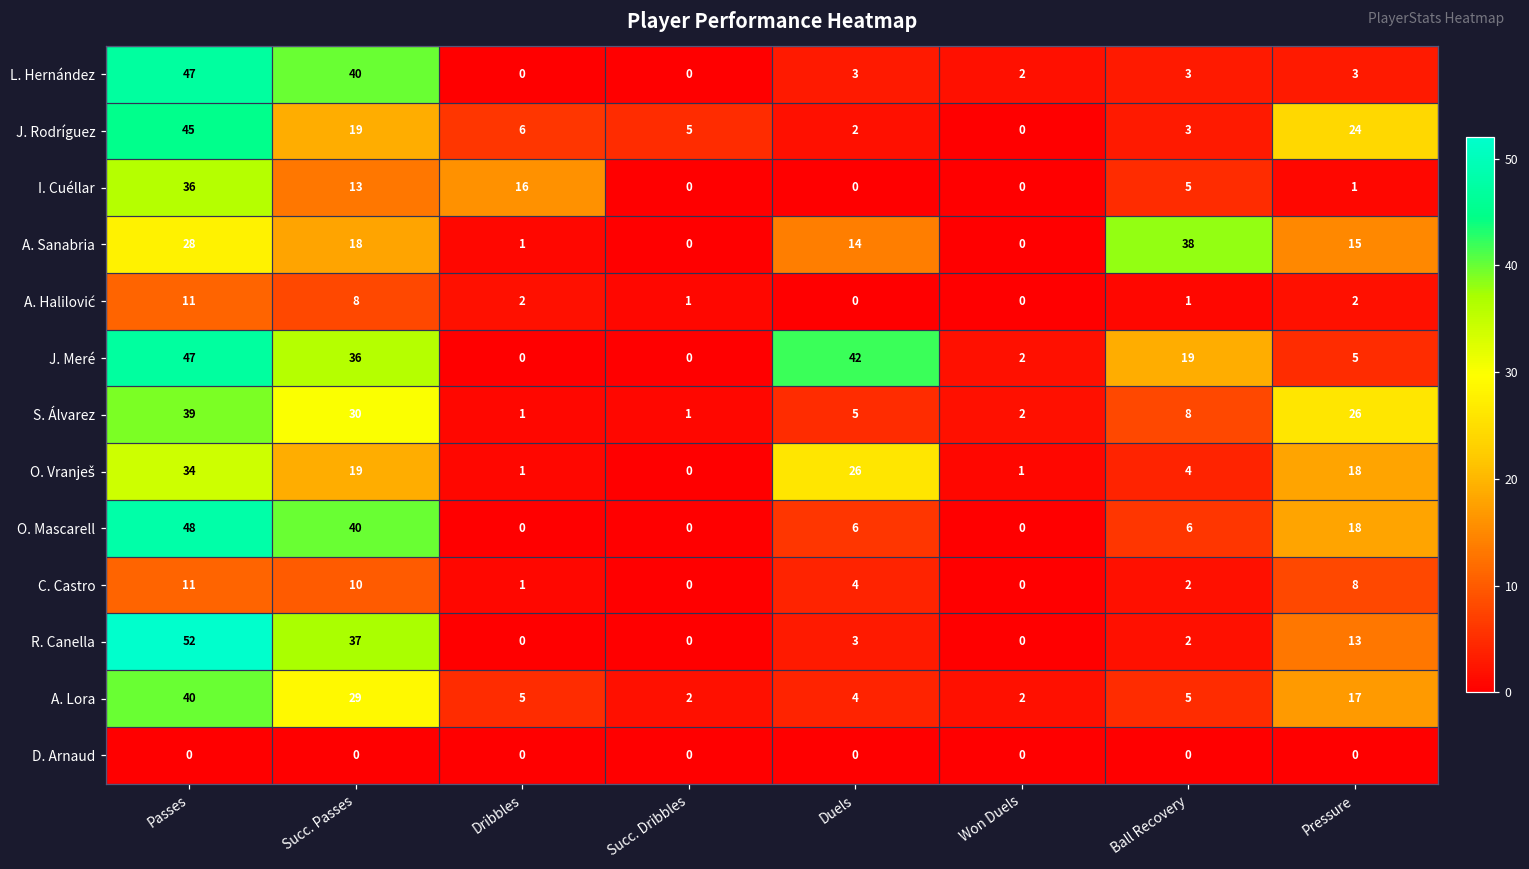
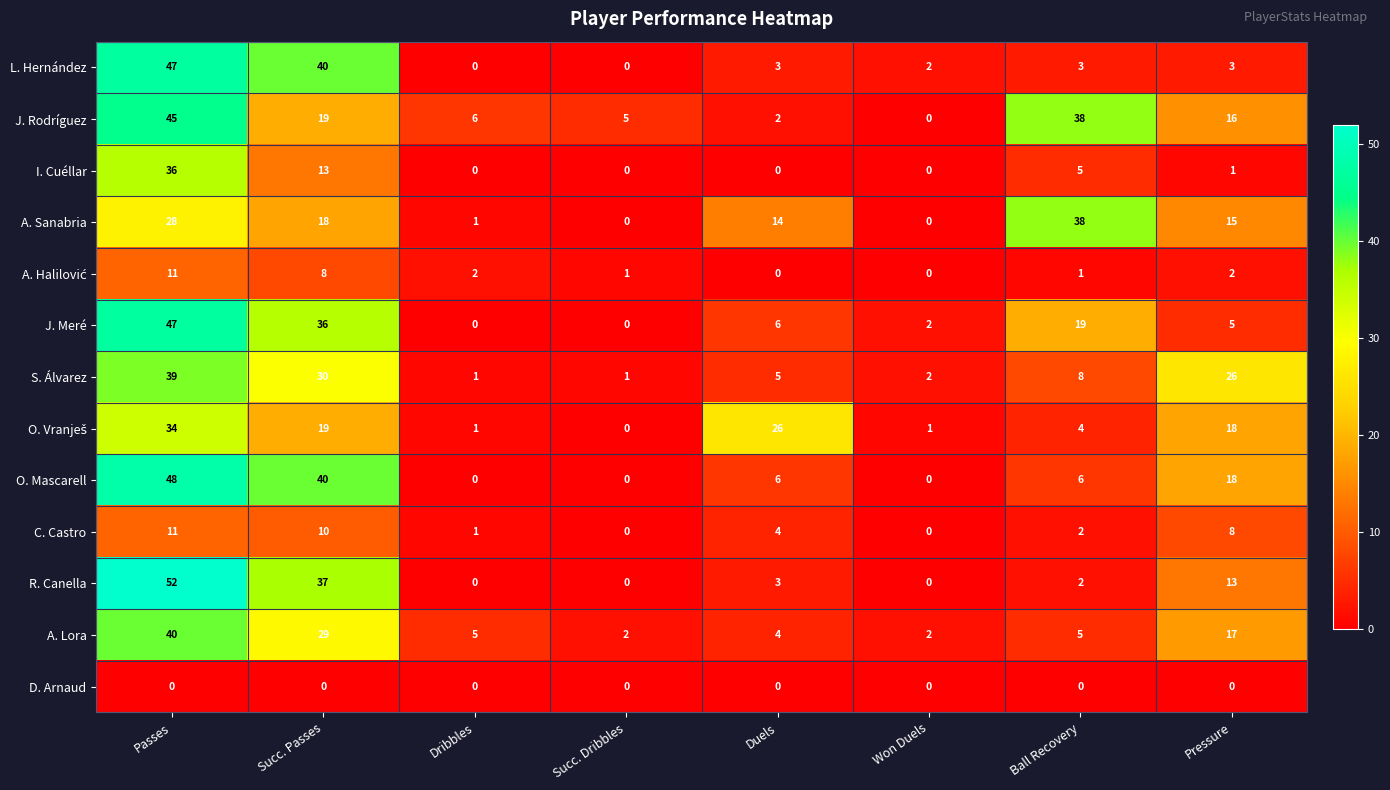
  {
    "L. Hernández": {
      "Passes": 47,
      "Succ. Passes": 40,
      "Dribbles": 0,
      "Succ. Dribbles": 0,
      "Duels": 3,
      "Won Duels": 2,
      "Ball Recovery": 3,
      "Pressure": 3
    },
    "J. Rodríguez": {
      "Passes": 45,
      "Succ. Passes": 19,
      "Dribbles": 6,
      "Succ. Dribbles": 5,
      "Duels": 2,
      "Won Duels": 0,
-     "Ball Recovery": 3,
-     "Pressure": 24
+     "Ball Recovery": 38,
+     "Pressure": 16
    },
    "I. Cuéllar": {
      "Passes": 36,
      "Succ. Passes": 13,
-     "Dribbles": 16,
+     "Dribbles": 0,
      "Succ. Dribbles": 0,
      "Duels": 0,
      "Won Duels": 0,
      "Ball Recovery": 5,
      "Pressure": 1
    },
    "A. Sanabria": {
      "Passes": 28,
      "Succ. Passes": 18,
      "Dribbles": 1,
      "Succ. Dribbles": 0,
      "Duels": 14,
      "Won Duels": 0,
      "Ball Recovery": 38,
      "Pressure": 15
    },
    "A. Halilović": {
      "Passes": 11,
      "Succ. Passes": 8,
      "Dribbles": 2,
      "Succ. Dribbles": 1,
      "Duels": 0,
      "Won Duels": 0,
      "Ball Recovery": 1,
      "Pressure": 2
    },
    "J. Meré": {
      "Passes": 47,
      "Succ. Passes": 36,
      "Dribbles": 0,
      "Succ. Dribbles": 0,
-     "Duels": 42,
+     "Duels": 6,
      "Won Duels": 2,
      "Ball Recovery": 19,
      "Pressure": 5
    },
    "S. Álvarez": {
      "Passes": 39,
      "Succ. Passes": 30,
      "Dribbles": 1,
      "Succ. Dribbles": 1,
      "Duels": 5,
      "Won Duels": 2,
      "Ball Recovery": 8,
      "Pressure": 26
    },
    "O. Vranješ": {
      "Passes": 34,
      "Succ. Passes": 19,
      "Dribbles": 1,
      "Succ. Dribbles": 0,
      "Duels": 26,
      "Won Duels": 1,
      "Ball Recovery": 4,
      "Pressure": 18
    },
    "O. Mascarell": {
      "Passes": 48,
      "Succ. Passes": 40,
      "Dribbles": 0,
      "Succ. Dribbles": 0,
      "Duels": 6,
      "Won Duels": 0,
      "Ball Recovery": 6,
      "Pressure": 18
    },
    "C. Castro": {
      "Passes": 11,
      "Succ. Passes": 10,
      "Dribbles": 1,
      "Succ. Dribbles": 0,
      "Duels": 4,
      "Won Duels": 0,
      "Ball Recovery": 2,
      "Pressure": 8
    },
    "R. Canella": {
      "Passes": 52,
      "Succ. Passes": 37,
      "Dribbles": 0,
      "Succ. Dribbles": 0,
      "Duels": 3,
      "Won Duels": 0,
      "Ball Recovery": 2,
      "Pressure": 13
    },
    "A. Lora": {
      "Passes": 40,
      "Succ. Passes": 29,
      "Dribbles": 5,
      "Succ. Dribbles": 2,
      "Duels": 4,
      "Won Duels": 2,
      "Ball Recovery": 5,
      "Pressure": 17
    },
    "D. Arnaud": {
      "Passes": 0,
      "Succ. Passes": 0,
      "Dribbles": 0,
      "Succ. Dribbles": 0,
      "Duels": 0,
      "Won Duels": 0,
      "Ball Recovery": 0,
      "Pressure": 0
    }
  }
